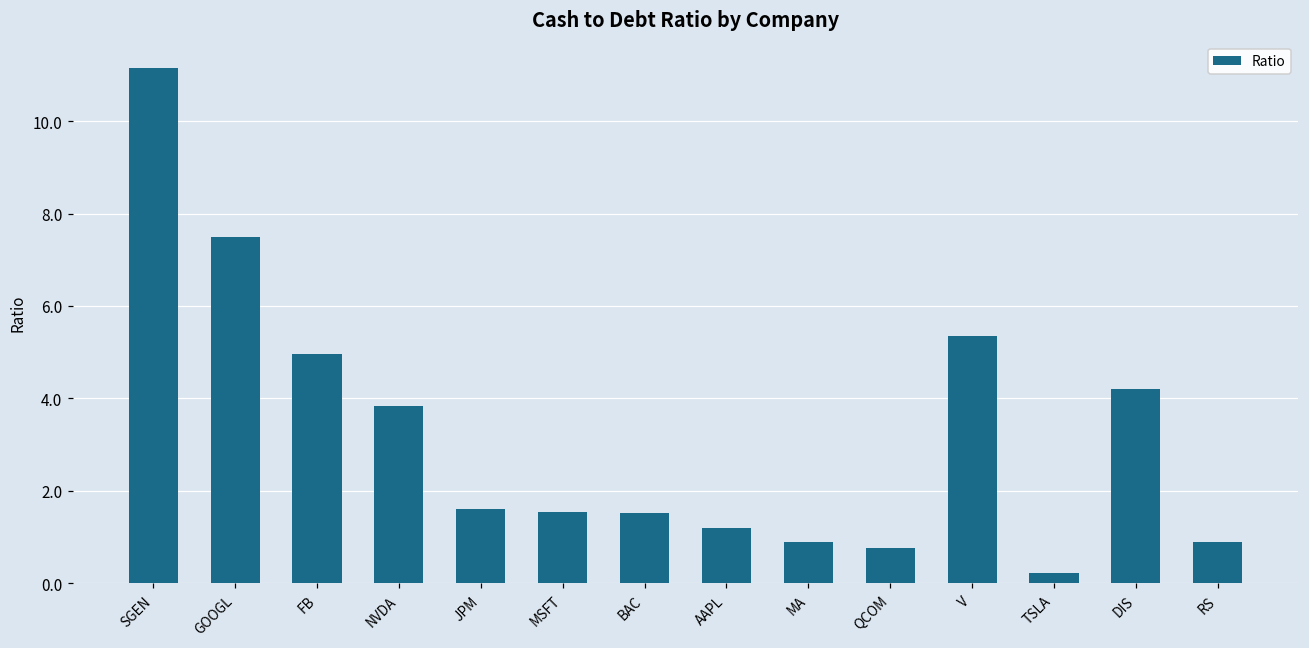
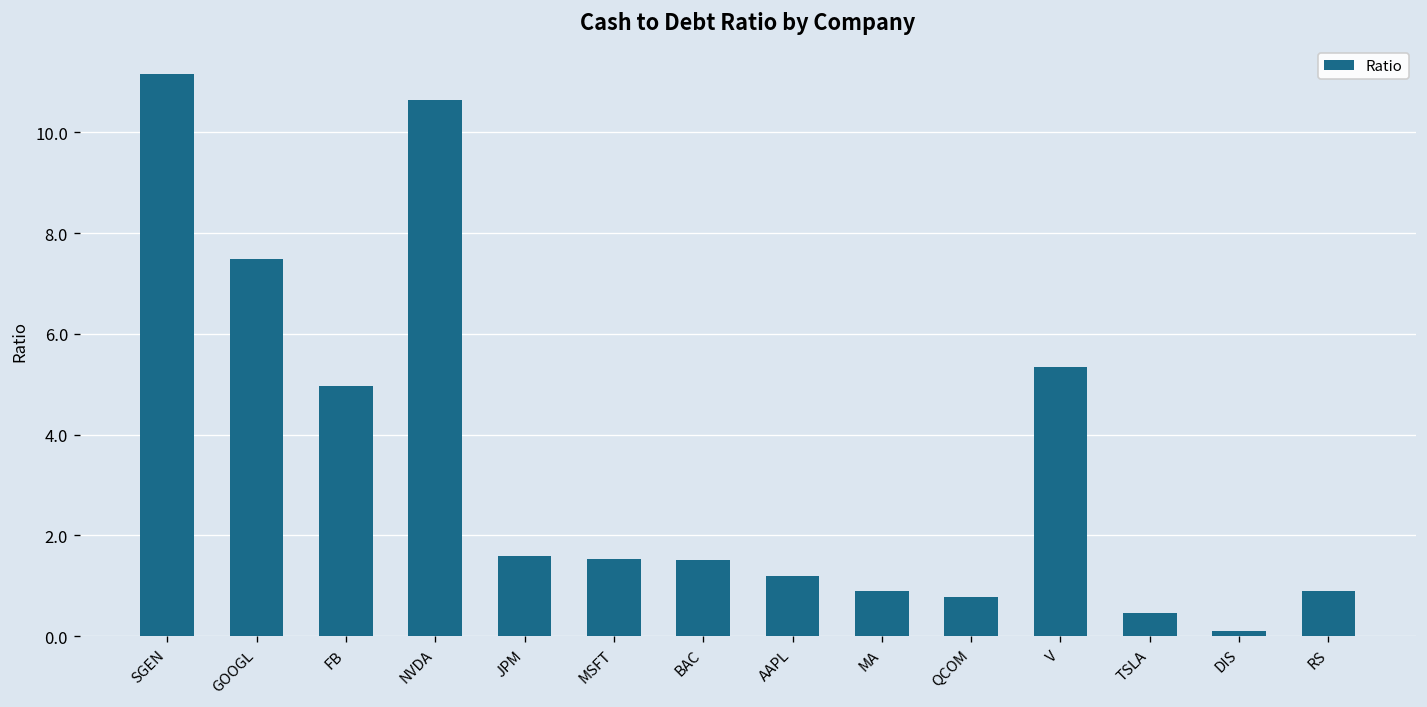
  {
    "SGEN": 11.2,
    "GOOGL": 7.5,
    "FB": 5.0,
-   "NVDA": 3.8,
+   "NVDA": 10.6,
    "JPM": 1.6,
    "MSFT": 1.5,
    "BAC": 1.5,
    "AAPL": 1.2,
    "MA": 0.9,
    "QCOM": 0.8,
    "V": 5.4,
-   "TSLA": 0.2,
-   "DIS": 4.2,
+   "TSLA": 0.5,
+   "DIS": 0.1,
    "RS": 0.9
  }
